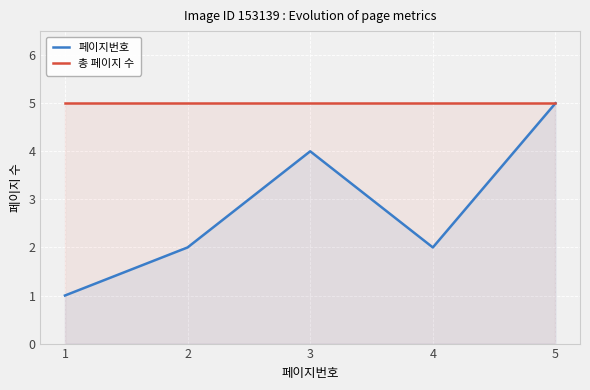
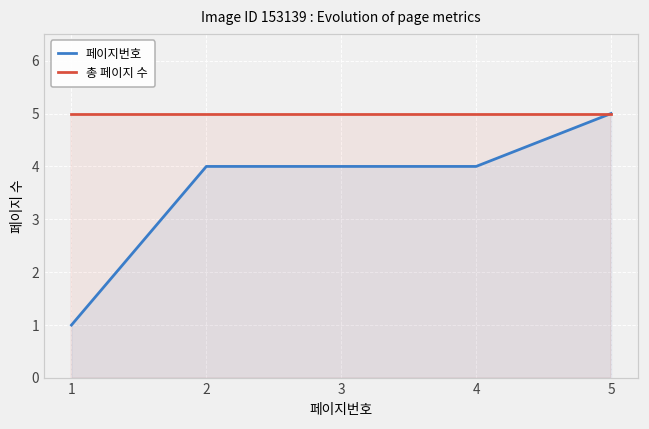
  {
    "페이지번호": {
      "1": 1,
-     "2": 2,
+     "2": 4,
      "3": 4,
-     "4": 2
+     "4": 4
    },
    "총 페이지 수": {
      "1": 5,
      "2": 5,
      "3": 5,
      "4": 5
    }
  }
